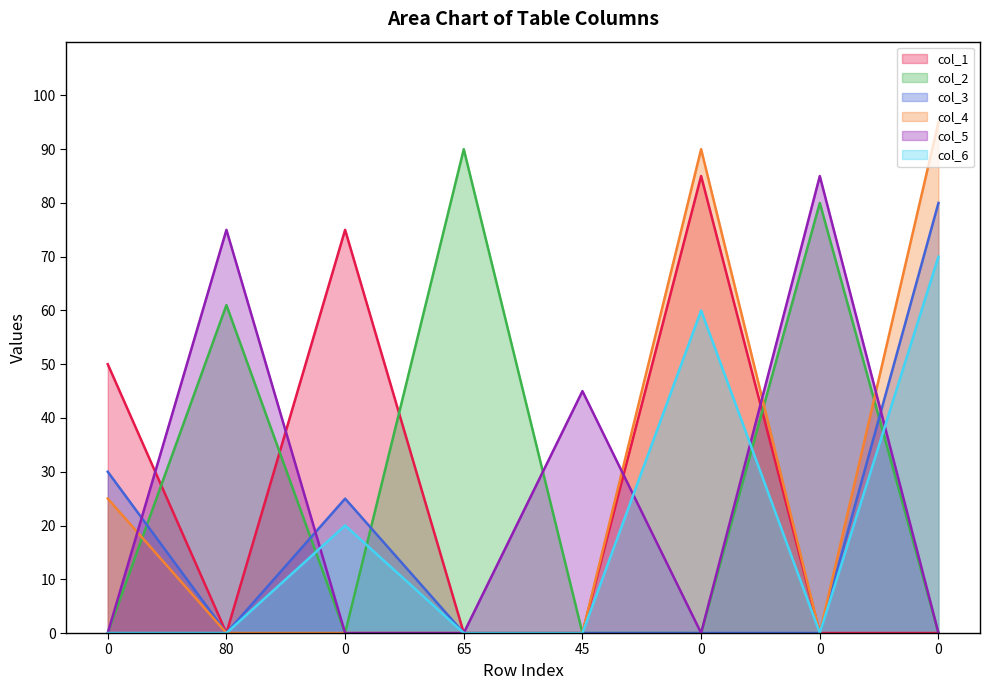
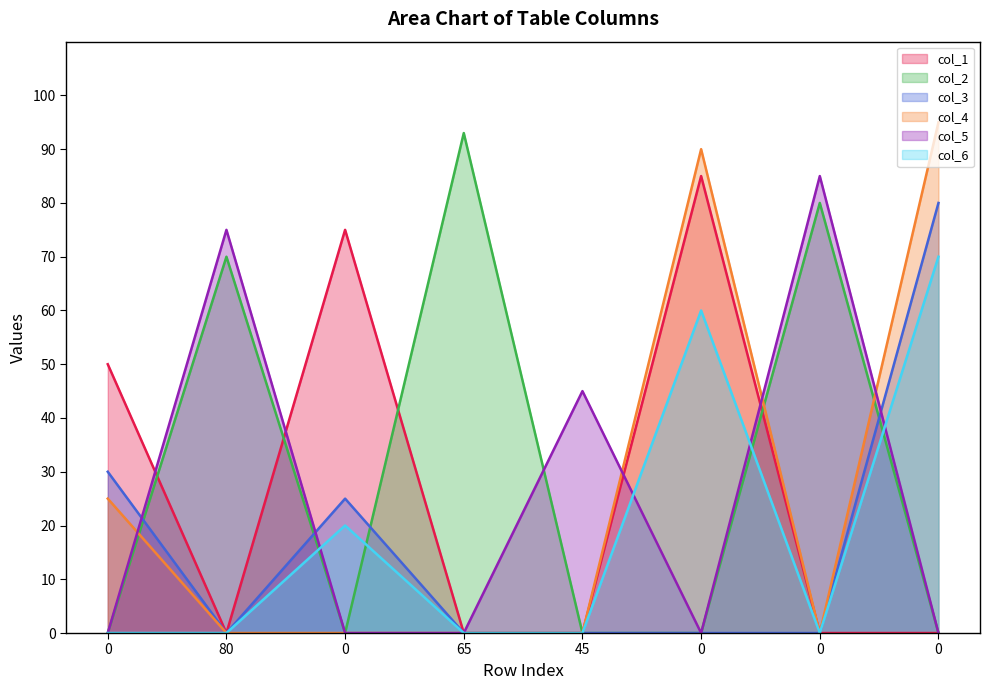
  {
    "col_2": {
-     "80": 61,
-     "65": 90
+     "80": 70,
+     "65": 93
    }
  }
